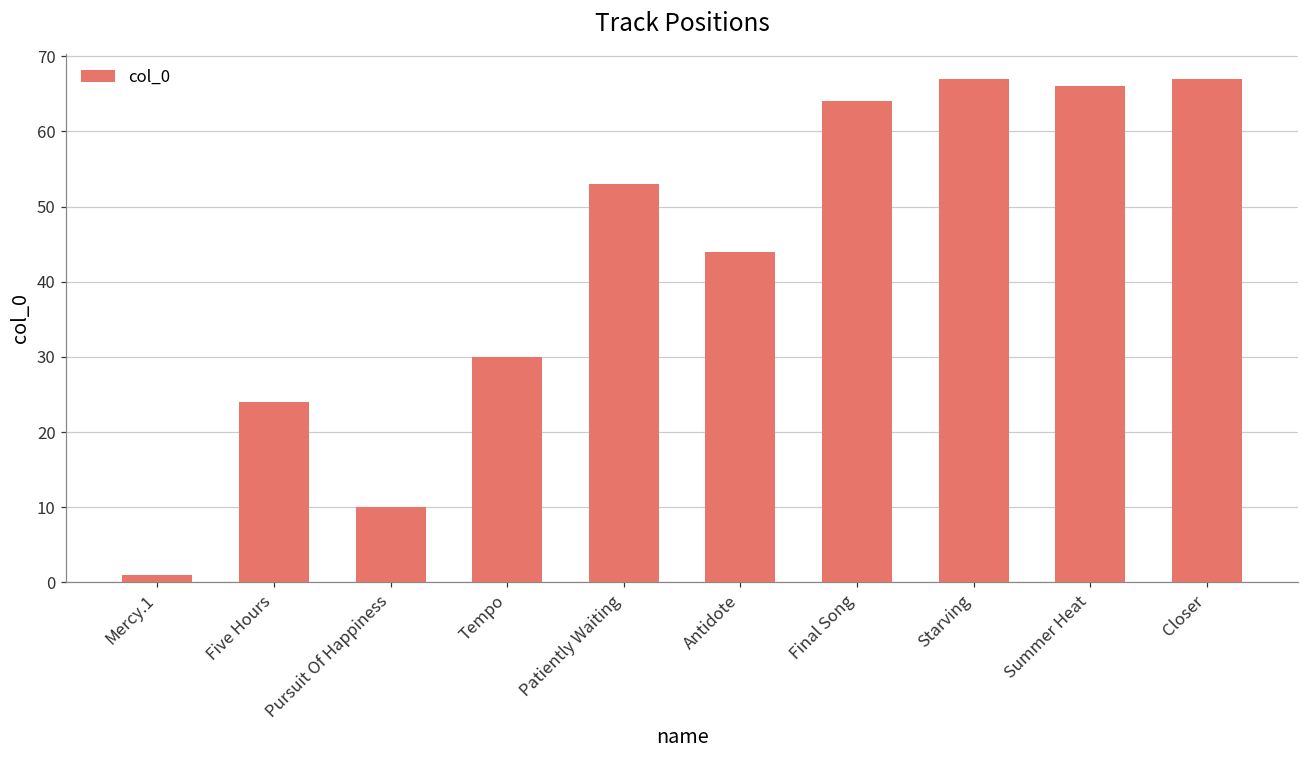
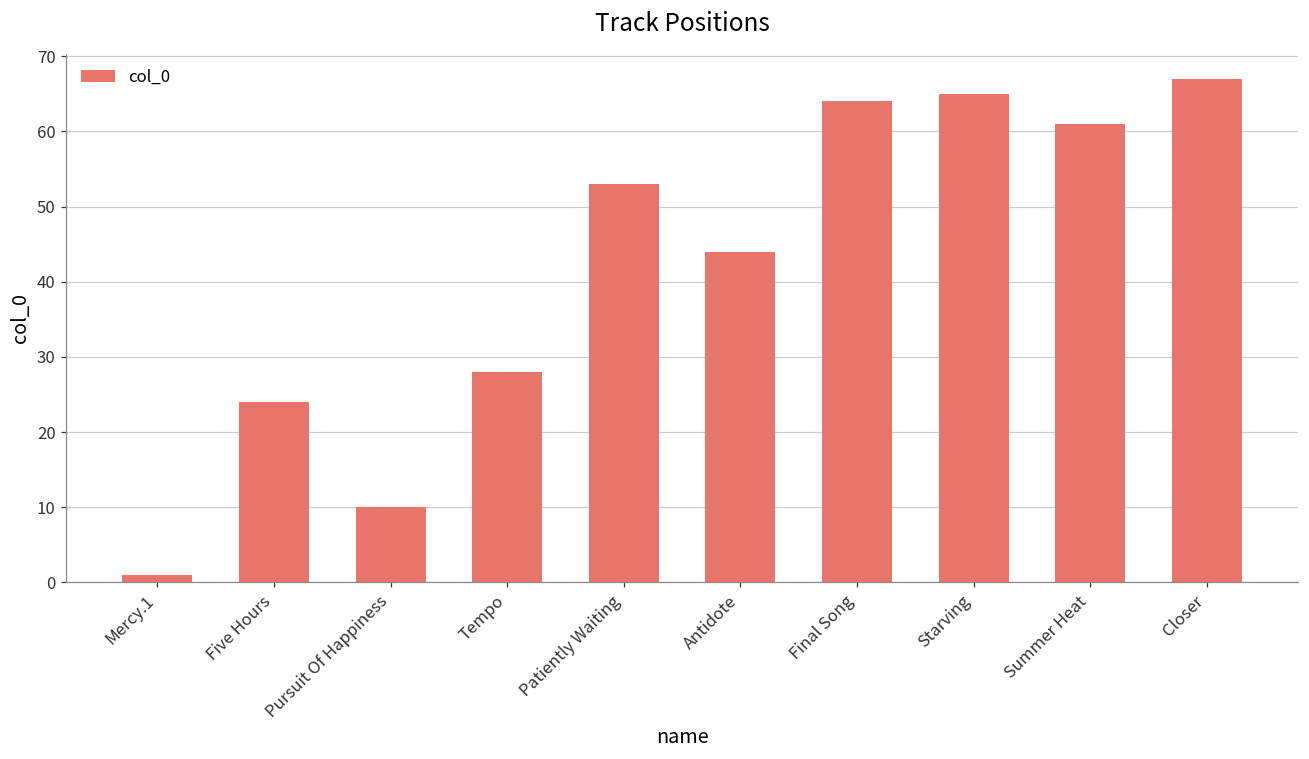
  {
    "Mercy.1": 1,
    "Five Hours": 24,
    "Pursuit Of Happiness": 10,
-   "Tempo": 30,
+   "Tempo": 28,
    "Patiently Waiting": 53,
    "Antidote": 44,
    "Final Song": 64,
-   "Starving": 67,
-   "Summer Heat": 66,
+   "Starving": 65,
+   "Summer Heat": 61,
    "Closer": 67
  }
